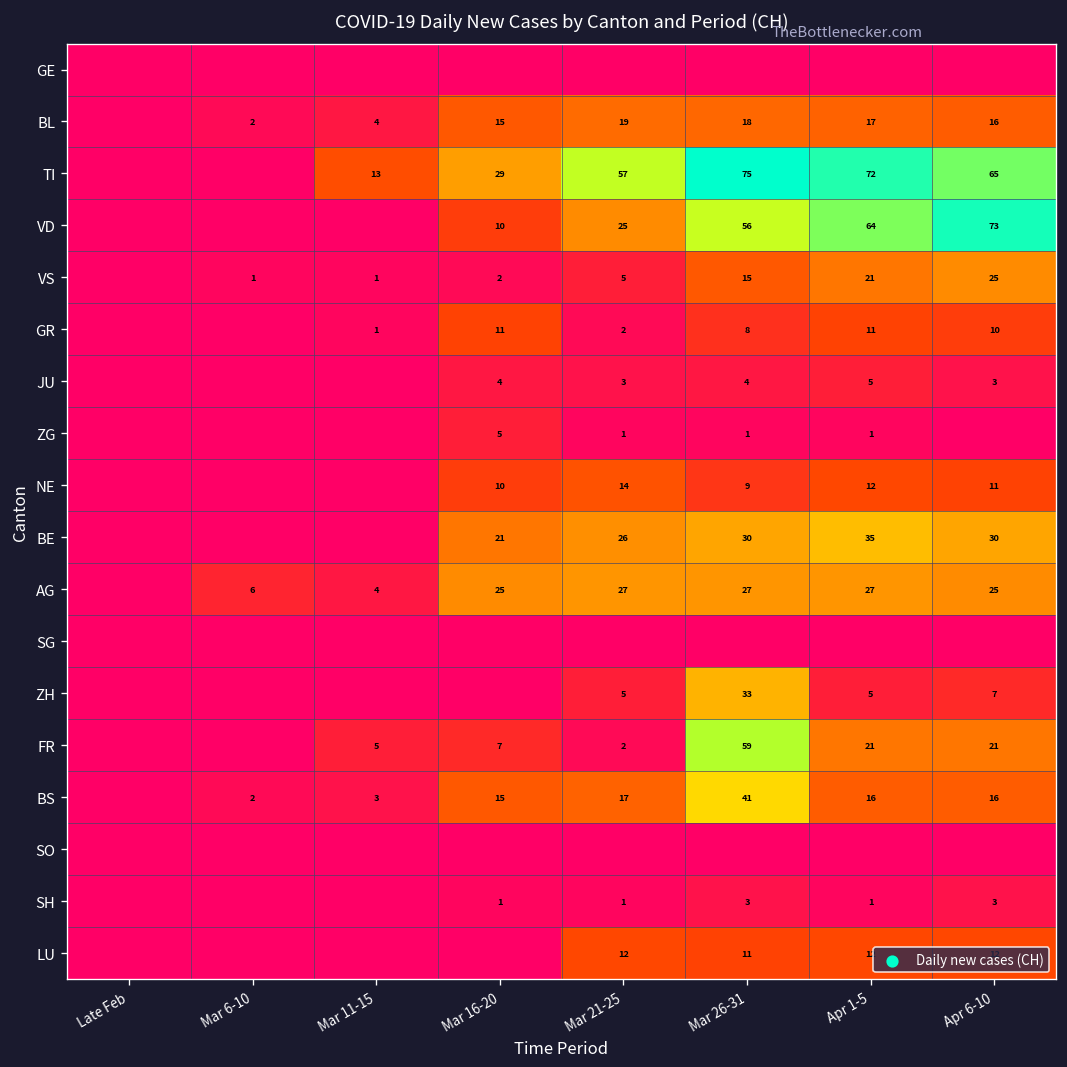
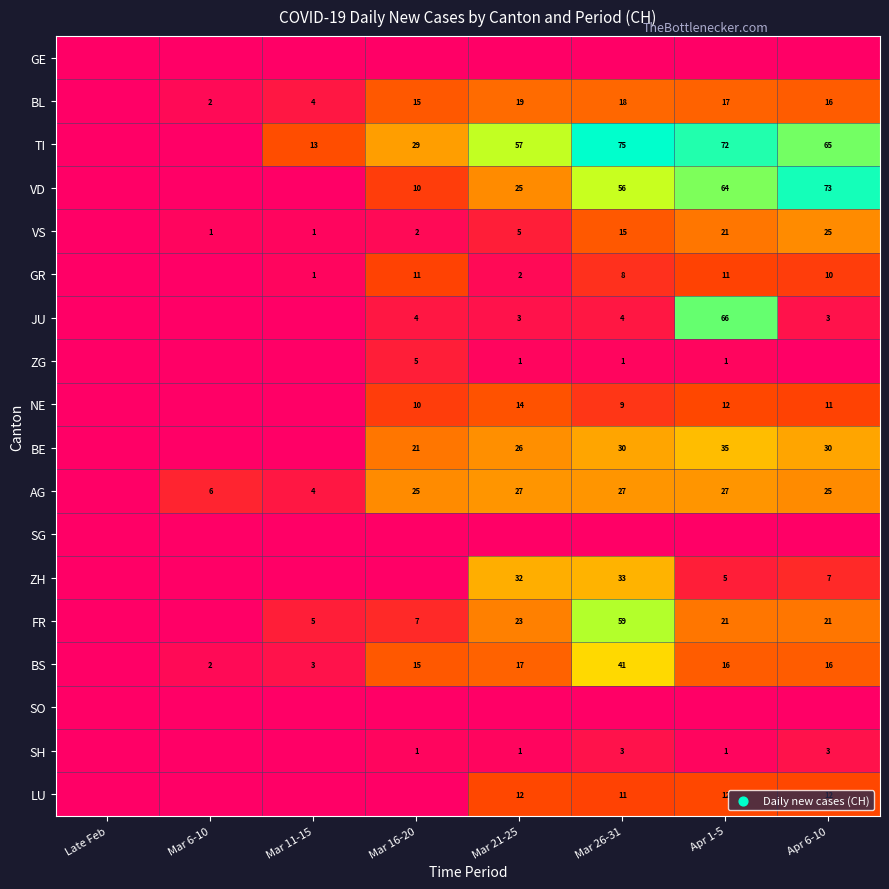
  {
    "BL": {
      "Mar 6-10": 2,
      "Mar 11-15": 4,
      "Mar 16-20": 15,
      "Mar 21-25": 19,
      "Mar 26-31": 18,
      "Apr 1-5": 17,
      "Apr 6-10": 16
    },
    "TI": {
      "Mar 11-15": 13,
      "Mar 16-20": 29,
      "Mar 21-25": 57,
      "Mar 26-31": 75,
      "Apr 1-5": 72,
      "Apr 6-10": 65
    },
    "VD": {
      "Mar 16-20": 10,
      "Mar 21-25": 25,
      "Mar 26-31": 56,
      "Apr 1-5": 64,
      "Apr 6-10": 73
    },
    "VS": {
      "Mar 6-10": 1,
      "Mar 11-15": 1,
      "Mar 16-20": 2,
      "Mar 21-25": 5,
      "Mar 26-31": 15,
      "Apr 1-5": 21,
      "Apr 6-10": 25
    },
    "GR": {
      "Mar 11-15": 1,
      "Mar 16-20": 11,
      "Mar 21-25": 2,
      "Mar 26-31": 8,
      "Apr 1-5": 11,
      "Apr 6-10": 10
    },
    "JU": {
      "Mar 16-20": 4,
      "Mar 21-25": 3,
      "Mar 26-31": 4,
-     "Apr 1-5": 5,
+     "Apr 1-5": 66,
      "Apr 6-10": 3
    },
    "ZG": {
      "Mar 16-20": 5,
      "Mar 21-25": 1,
      "Mar 26-31": 1,
      "Apr 1-5": 1
    },
    "NE": {
      "Mar 16-20": 10,
      "Mar 21-25": 14,
      "Mar 26-31": 9,
      "Apr 1-5": 12,
      "Apr 6-10": 11
    },
    "BE": {
      "Mar 16-20": 21,
      "Mar 21-25": 26,
      "Mar 26-31": 30,
      "Apr 1-5": 35,
      "Apr 6-10": 30
    },
    "AG": {
      "Mar 6-10": 6,
      "Mar 11-15": 4,
      "Mar 16-20": 25,
      "Mar 21-25": 27,
      "Mar 26-31": 27,
      "Apr 1-5": 27,
      "Apr 6-10": 25
    },
    "ZH": {
-     "Mar 21-25": 5,
+     "Mar 21-25": 32,
      "Mar 26-31": 33,
      "Apr 1-5": 5,
      "Apr 6-10": 7
    },
    "FR": {
      "Mar 11-15": 5,
      "Mar 16-20": 7,
-     "Mar 21-25": 2,
+     "Mar 21-25": 23,
      "Mar 26-31": 59,
      "Apr 1-5": 21,
      "Apr 6-10": 21
    },
    "BS": {
      "Mar 6-10": 2,
      "Mar 11-15": 3,
      "Mar 16-20": 15,
      "Mar 21-25": 17,
      "Mar 26-31": 41,
      "Apr 1-5": 16,
      "Apr 6-10": 16
    },
    "SH": {
      "Mar 16-20": 1,
      "Mar 21-25": 1,
      "Mar 26-31": 3,
      "Apr 1-5": 1,
      "Apr 6-10": 3
    },
    "LU": {
      "Mar 21-25": 12,
      "Mar 26-31": 11
    }
  }
